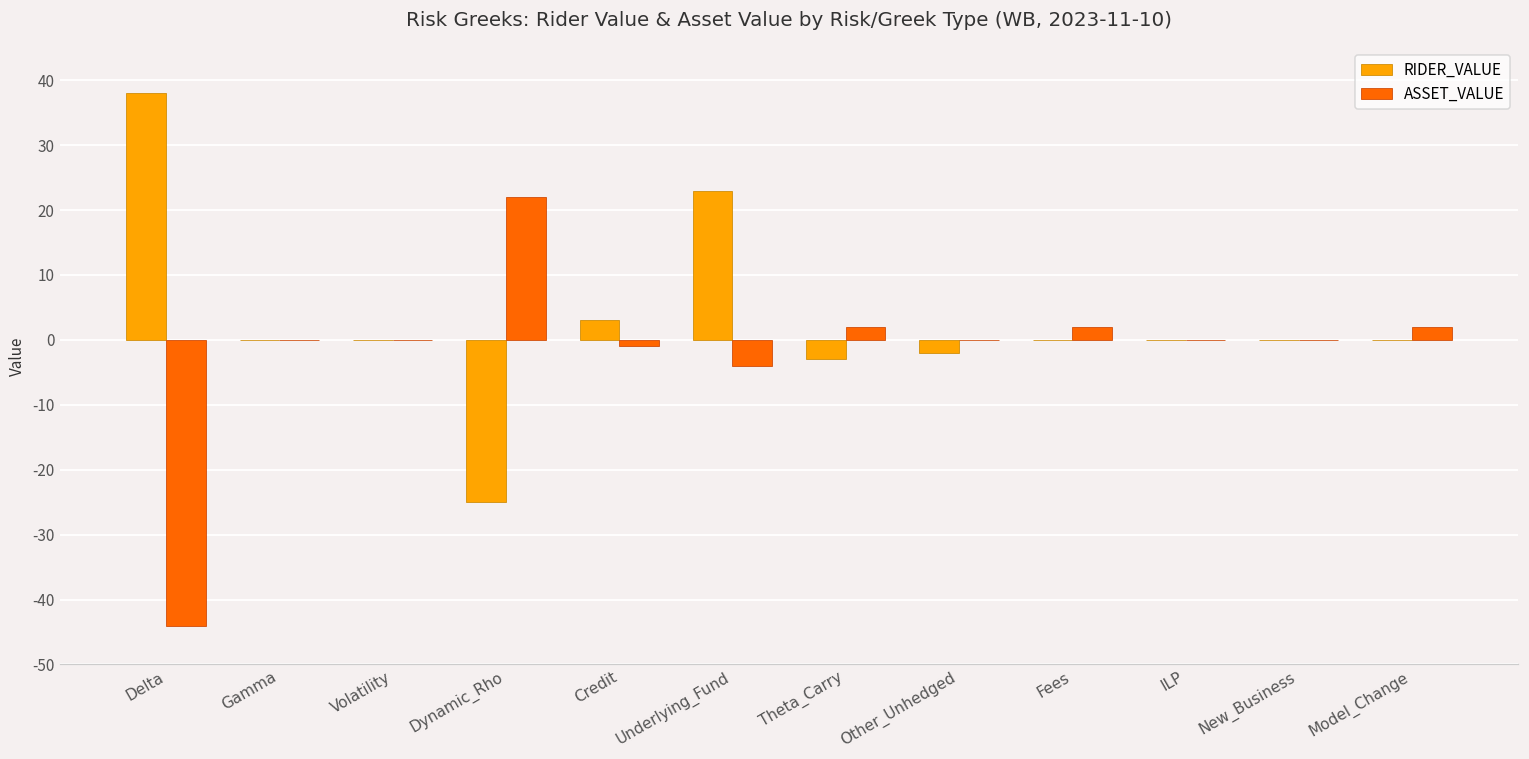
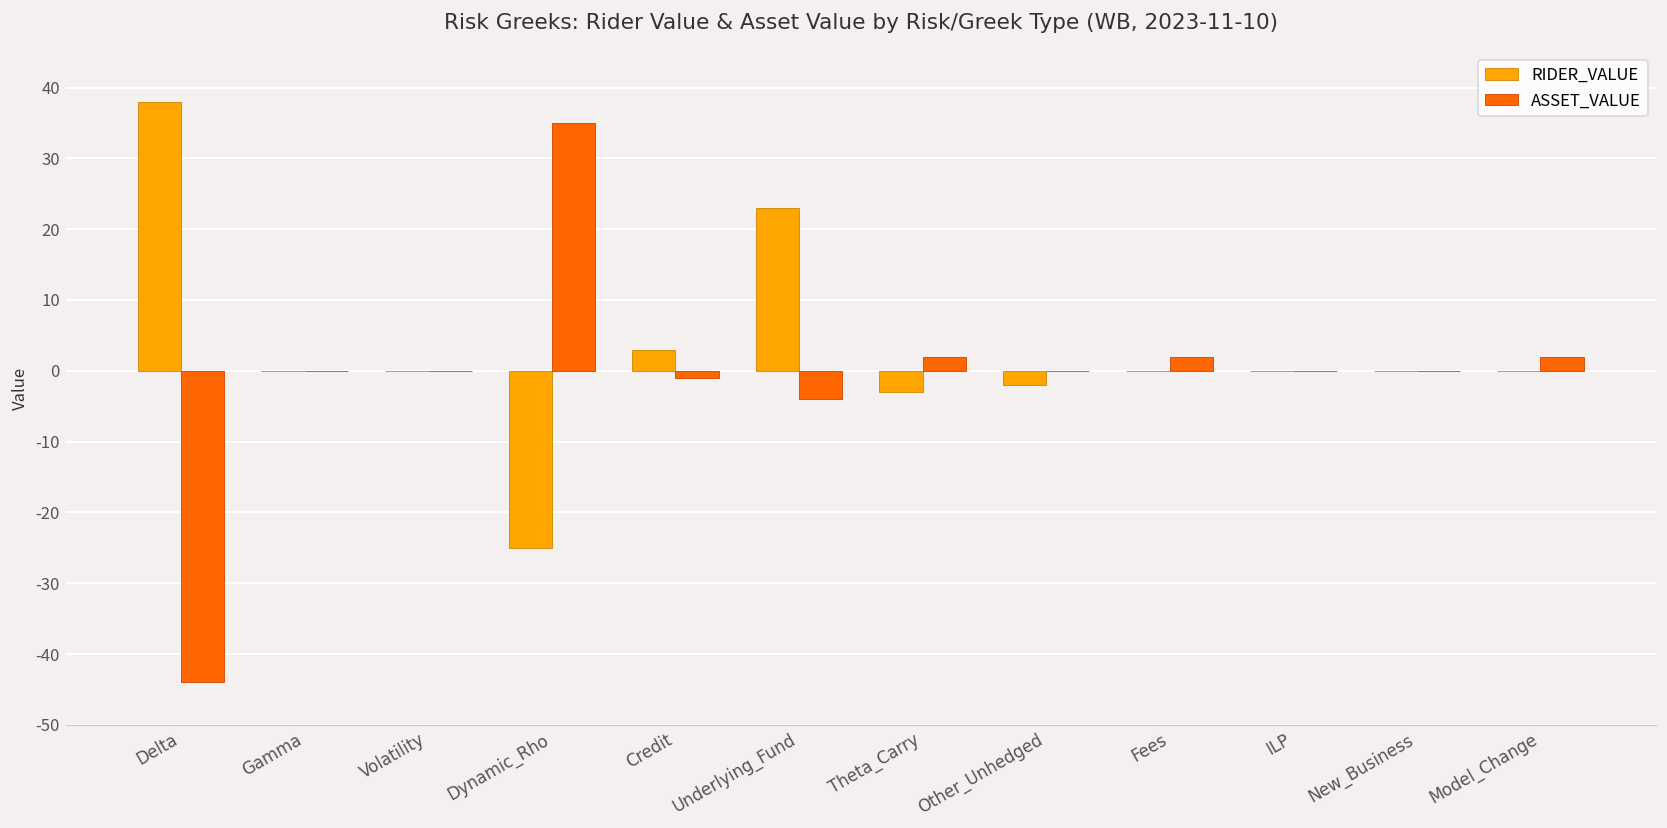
  {
    "RIDER_VALUE": {
      "Delta": 38,
      "Gamma": 0,
      "Volatility": 0,
      "Dynamic_Rho": -25,
      "Credit": 3,
      "Underlying_Fund": 23,
      "Theta_Carry": -3,
      "Other_Unhedged": -2,
      "Fees": 0,
      "ILP": 0,
      "New_Business": 0,
      "Model_Change": 0
    },
    "ASSET_VALUE": {
      "Delta": -44,
      "Gamma": 0,
      "Volatility": 0,
-     "Dynamic_Rho": 22,
+     "Dynamic_Rho": 35,
      "Credit": -1,
      "Underlying_Fund": -4,
      "Theta_Carry": 2,
      "Other_Unhedged": 0,
      "Fees": 2,
      "ILP": 0,
      "New_Business": 0,
      "Model_Change": 2
    }
  }
